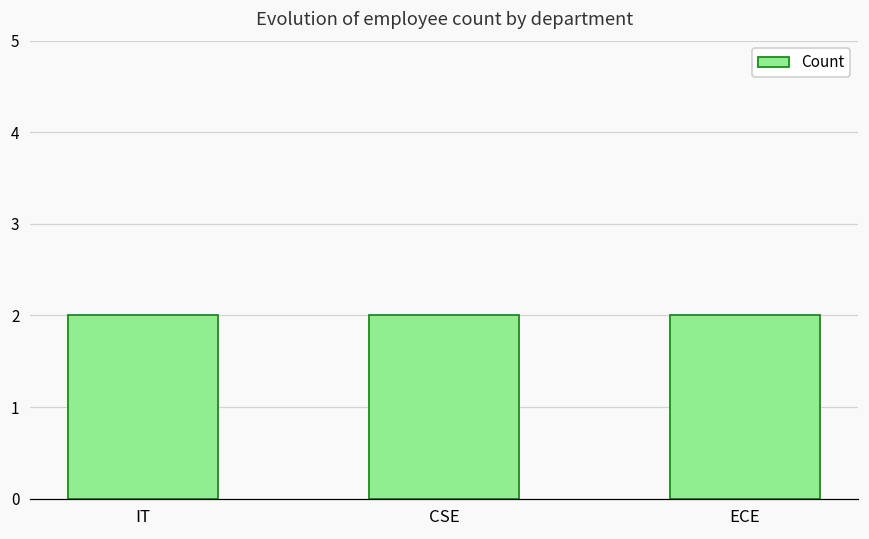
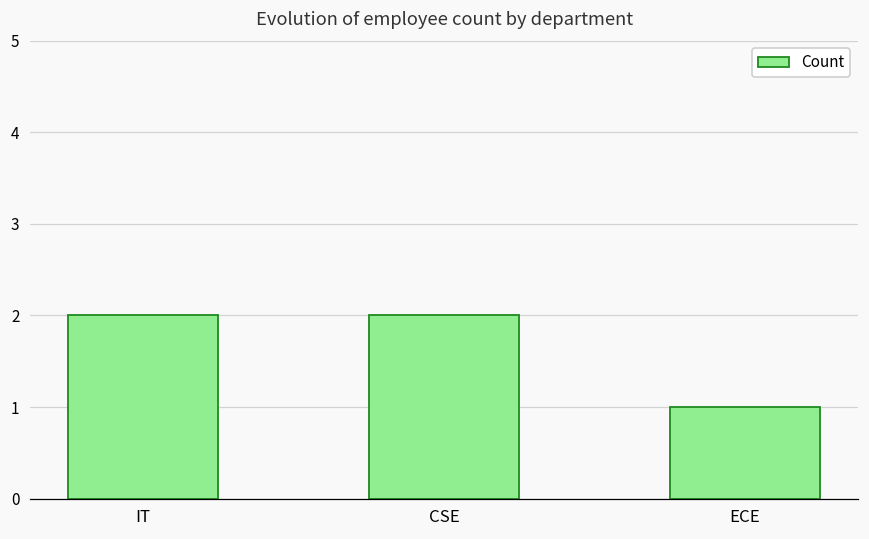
  {
    "IT": 2,
    "CSE": 2,
-   "ECE": 2
+   "ECE": 1
  }
